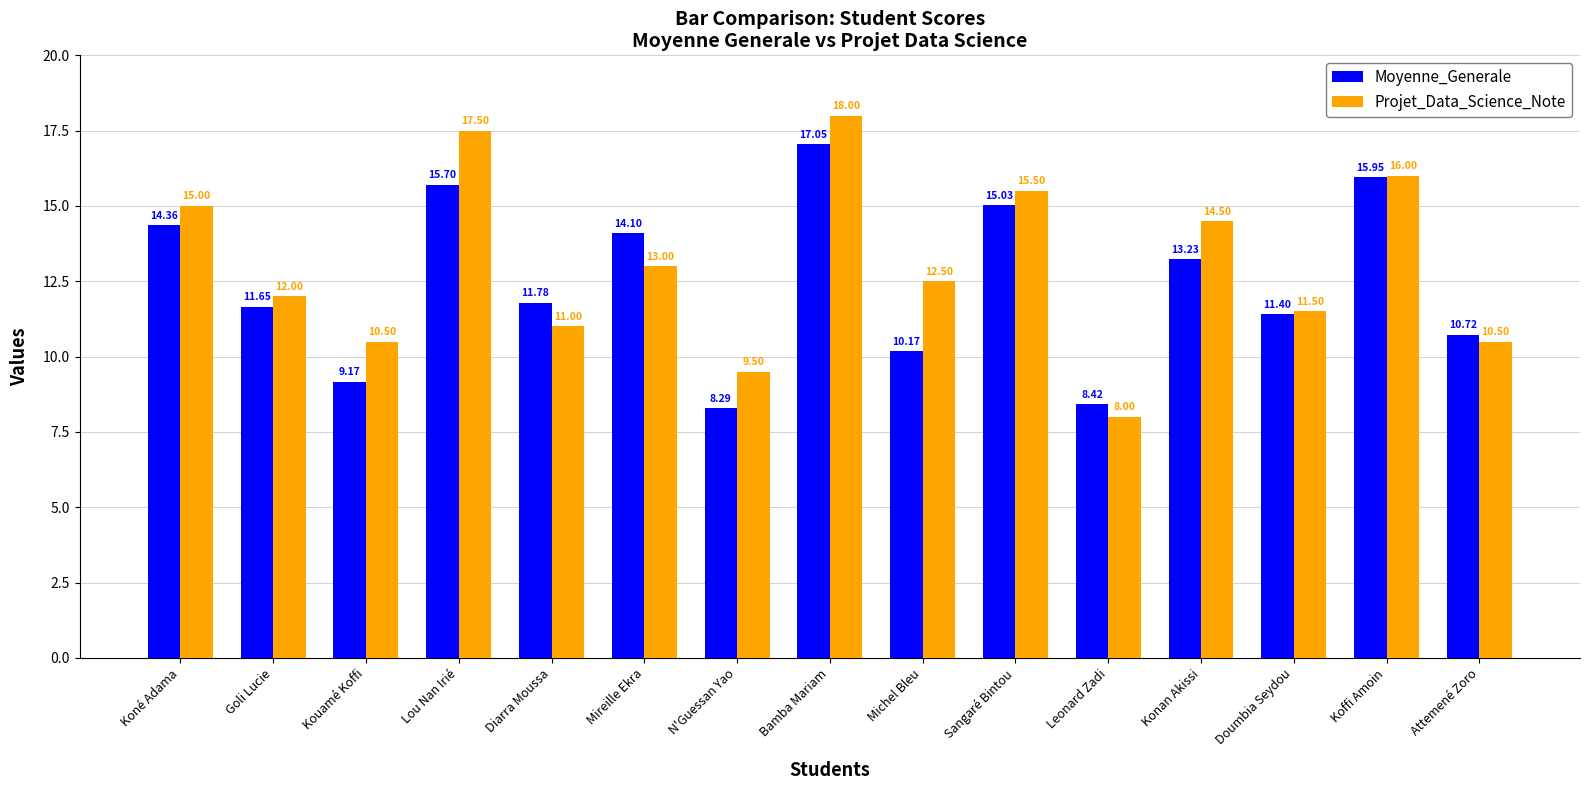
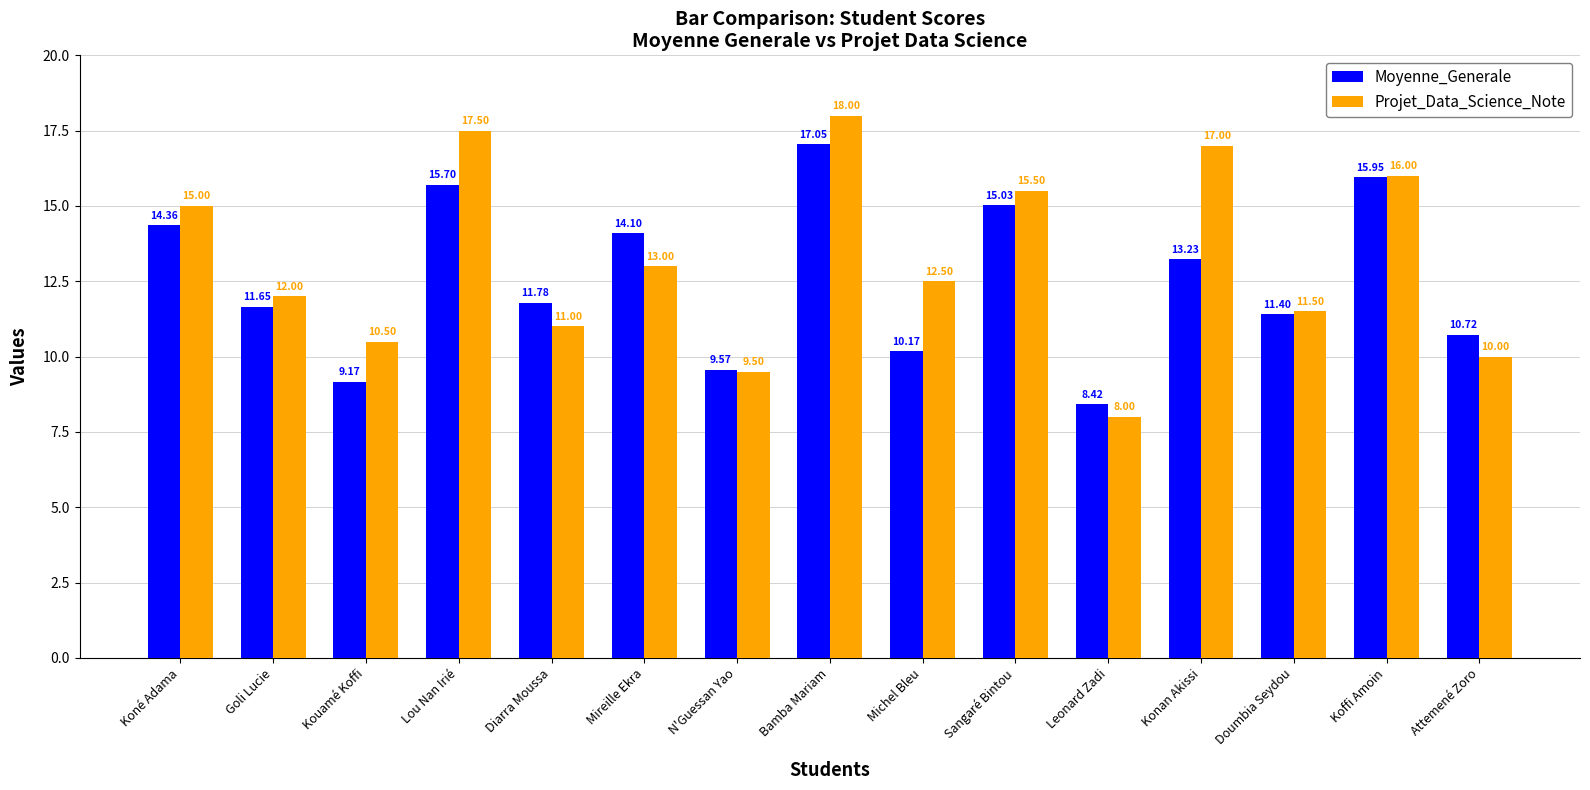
  {
    "Moyenne_Generale": {
      "Koné Adama": 14.36,
      "Goli Lucie": 11.65,
      "Kouamé Koffi": 9.17,
      "Lou Nan Irié": 15.70,
      "Diarra Moussa": 11.78,
      "Mireille Ekra": 14.10,
-     "N'Guessan Yao": 8.29,
+     "N'Guessan Yao": 9.57,
      "Bamba Mariam": 17.05,
      "Michel Bleu": 10.17,
      "Sangaré Bintou": 15.03,
      "Leonard Zadi": 8.42,
      "Konan Akissi": 13.23,
      "Doumbia Seydou": 11.40,
      "Koffi Amoin": 15.95,
      "Attemené Zoro": 10.72
    },
    "Projet_Data_Science_Note": {
      "Koné Adama": 15.00,
      "Goli Lucie": 12.00,
      "Kouamé Koffi": 10.50,
      "Lou Nan Irié": 17.50,
      "Diarra Moussa": 11.00,
      "Mireille Ekra": 13.00,
      "N'Guessan Yao": 9.50,
      "Bamba Mariam": 18.00,
      "Michel Bleu": 12.50,
      "Sangaré Bintou": 15.50,
      "Leonard Zadi": 8.00,
-     "Konan Akissi": 14.50,
+     "Konan Akissi": 17.00,
      "Doumbia Seydou": 11.50,
      "Koffi Amoin": 16.00,
-     "Attemené Zoro": 10.50
+     "Attemené Zoro": 10.00
    }
  }
